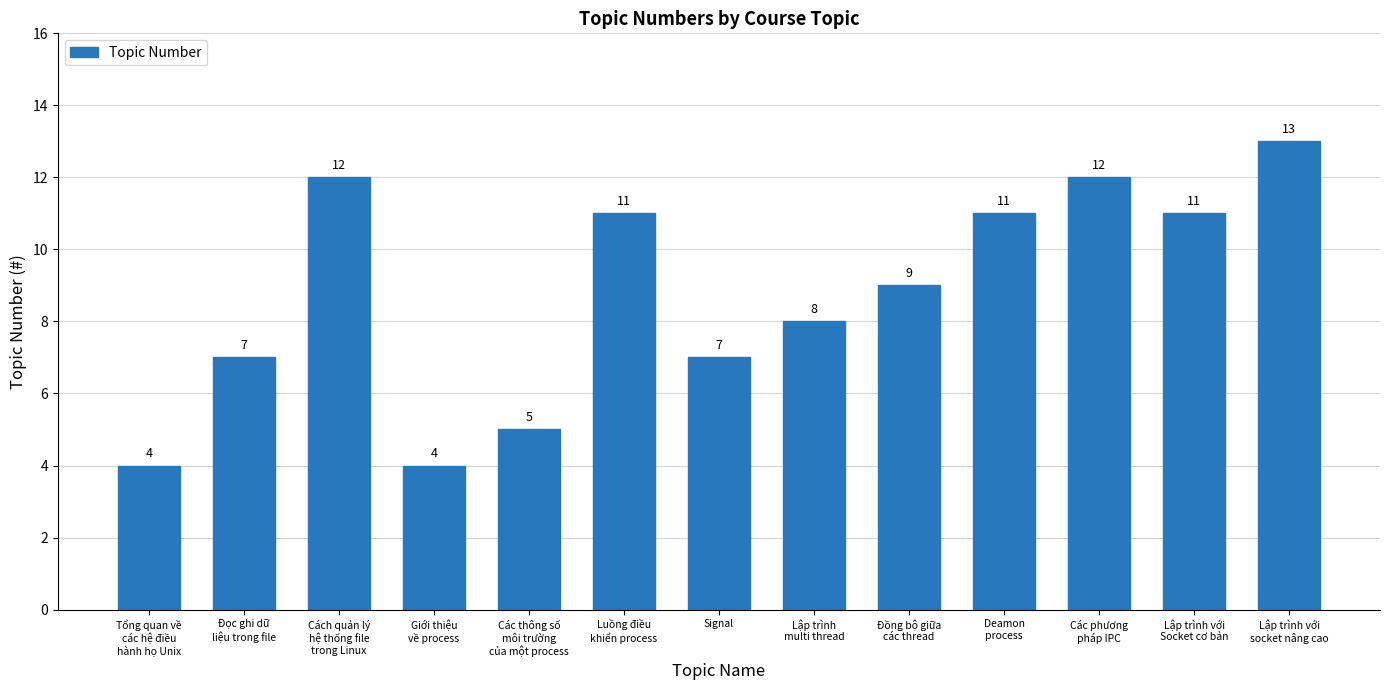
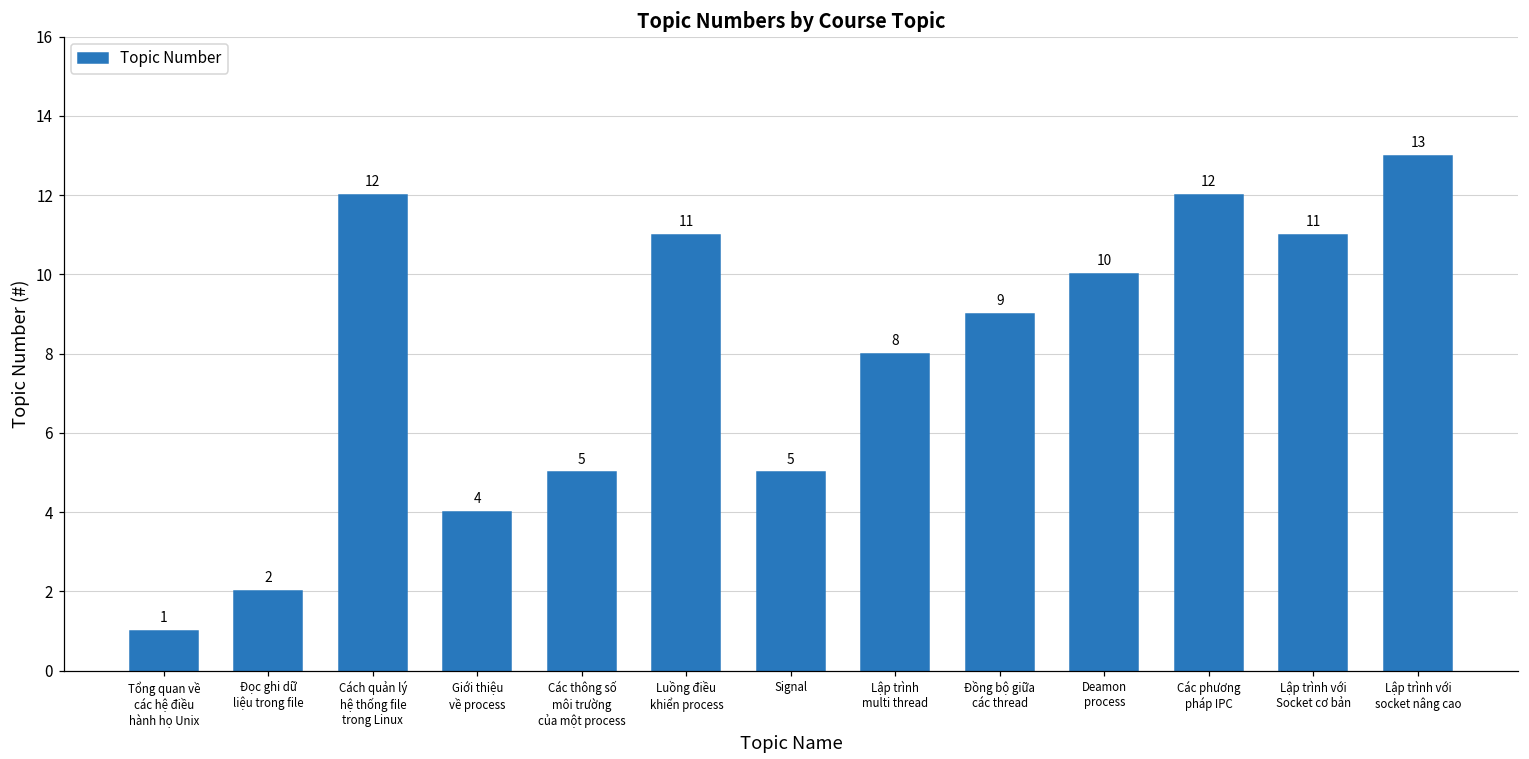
  {
-   "Tổng quan về các hệ điều hành họ Unix": 4,
-   "Đọc ghi dữ liệu trong file": 7,
+   "Tổng quan về các hệ điều hành họ Unix": 1,
+   "Đọc ghi dữ liệu trong file": 2,
    "Cách quản lý hệ thống file trong Linux": 12,
    "Giới thiệu về process": 4,
    "Các thông số môi trường của một process": 5,
    "Luồng điều khiển process": 11,
-   "Signal": 7,
+   "Signal": 5,
    "Lập trình multi thread": 8,
    "Đồng bộ giữa các thread": 9,
-   "Deamon process": 11,
+   "Deamon process": 10,
    "Các phương pháp IPC": 12,
    "Lập trình với Socket cơ bản": 11,
    "Lập trình với socket nâng cao": 13
  }
